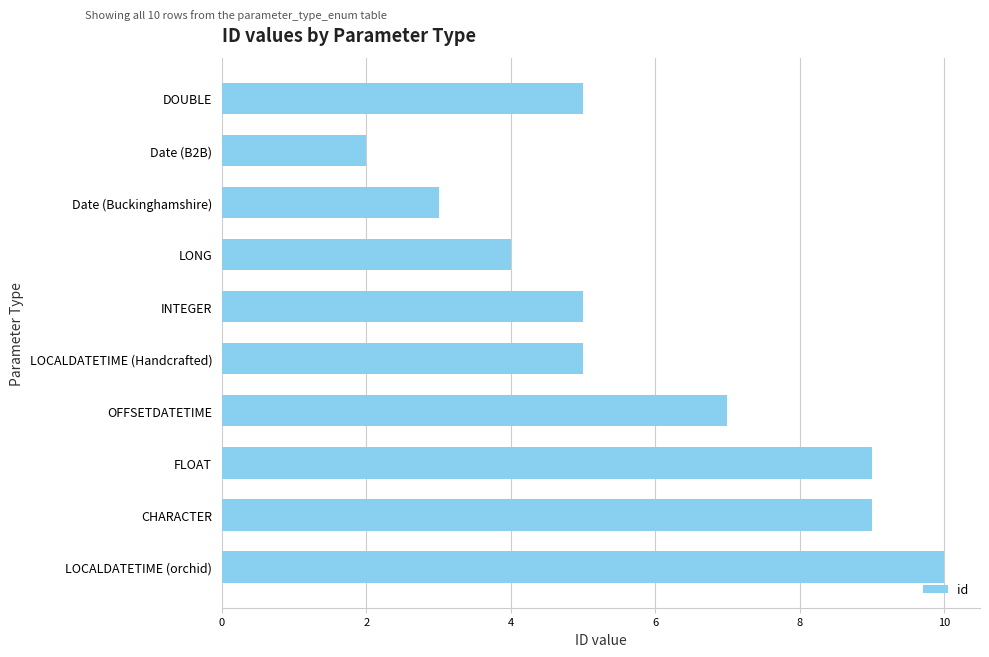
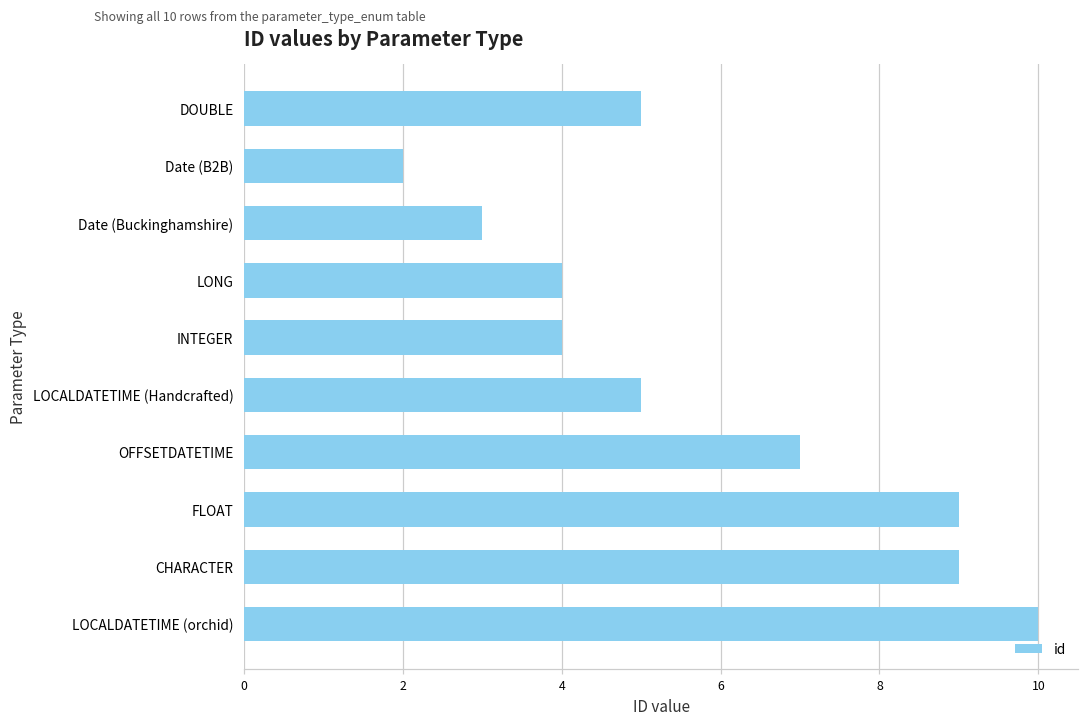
  {
    "DOUBLE": 5,
    "Date (B2B)": 2,
    "Date (Buckinghamshire)": 3,
    "LONG": 4,
-   "INTEGER": 5,
+   "INTEGER": 4,
    "LOCALDATETIME (Handcrafted)": 5,
    "OFFSETDATETIME": 7,
    "FLOAT": 9,
    "CHARACTER": 9,
    "LOCALDATETIME (orchid)": 10
  }
